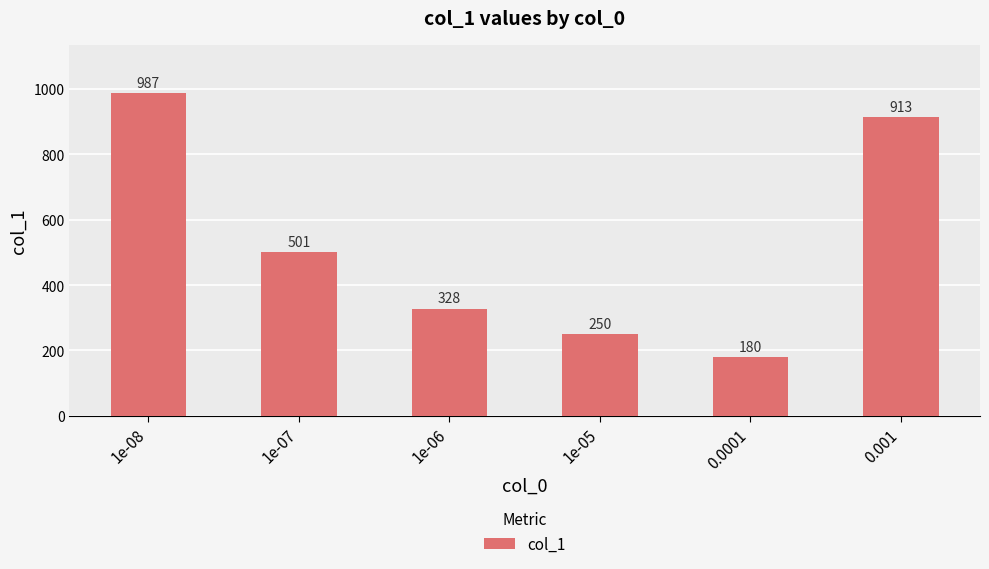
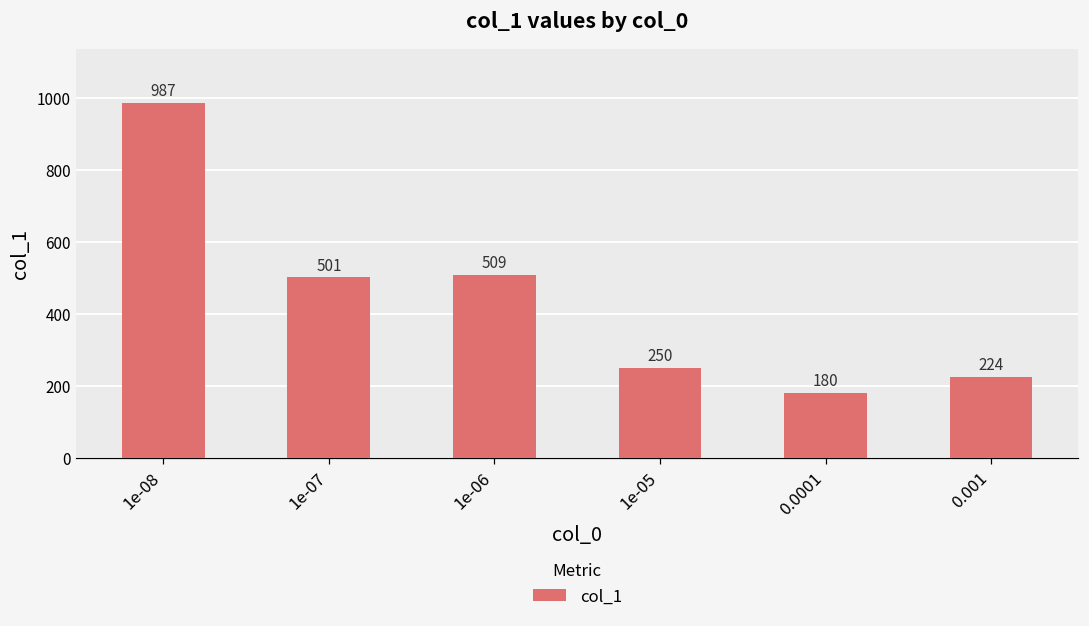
  {
    "1e-08": 987,
    "1e-07": 501,
-   "1e-06": 328,
+   "1e-06": 509,
    "1e-05": 250,
    "0.0001": 180,
-   "0.001": 913
+   "0.001": 224
  }
